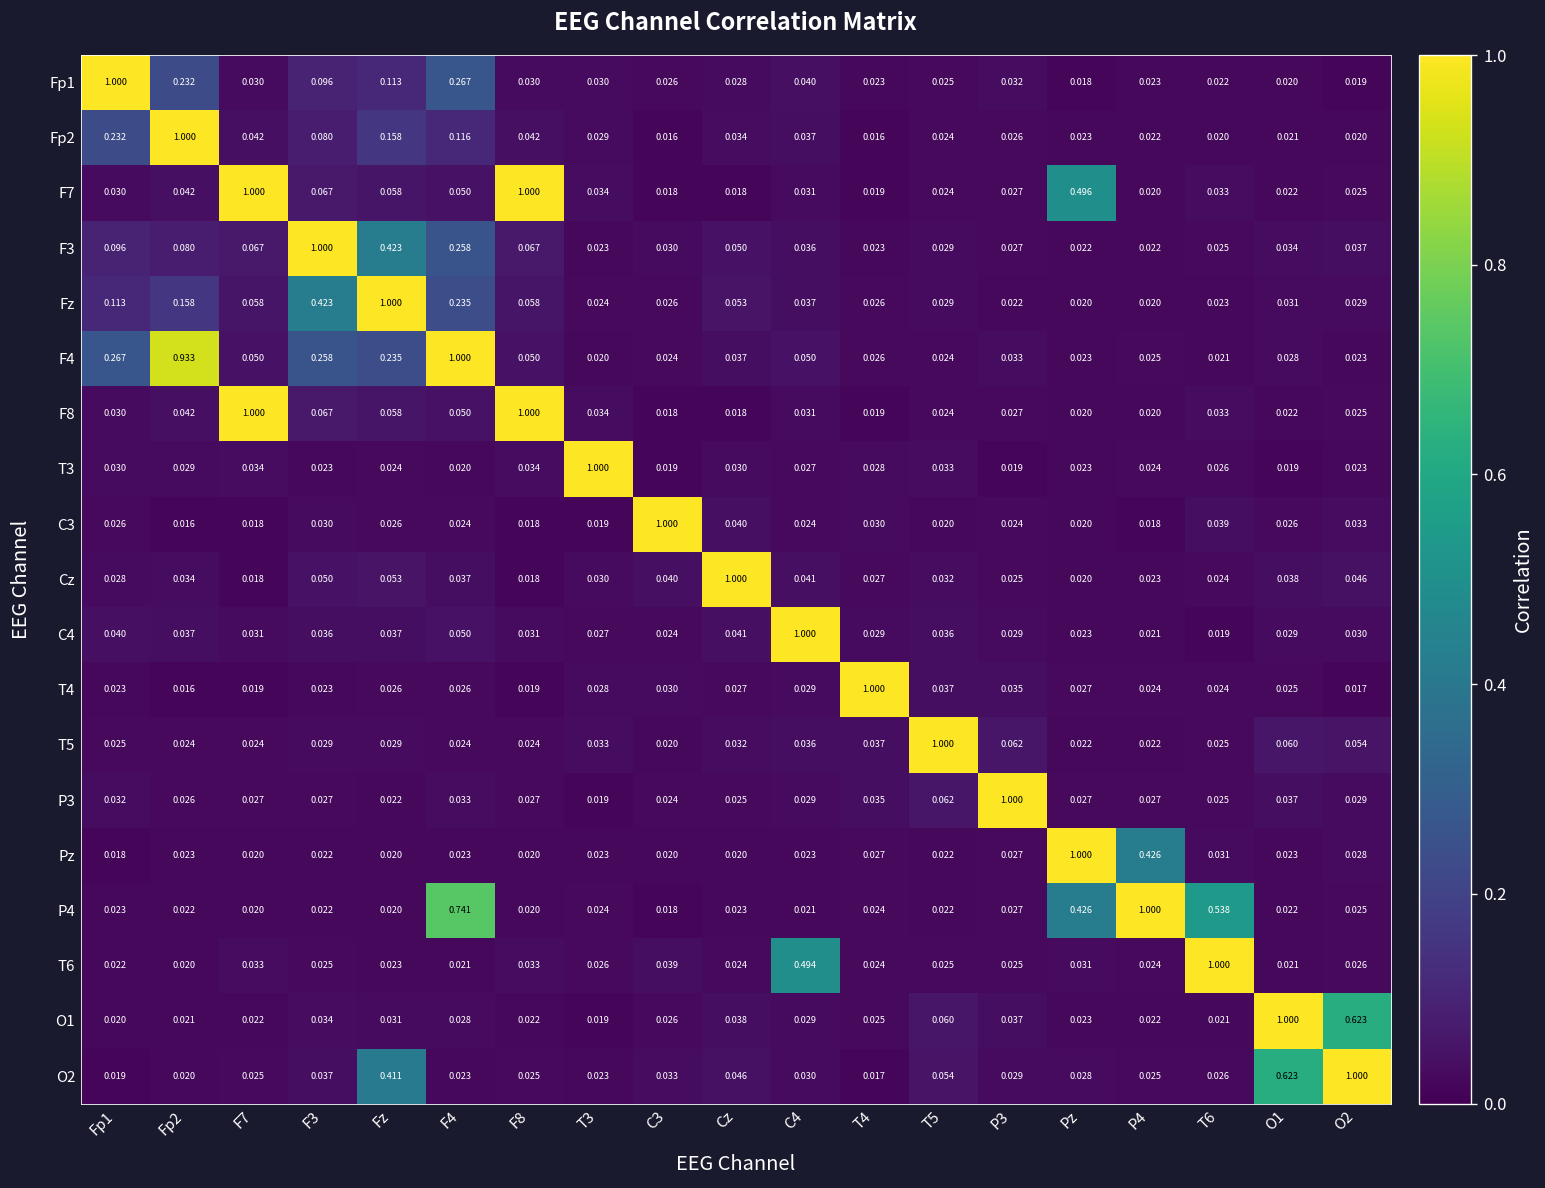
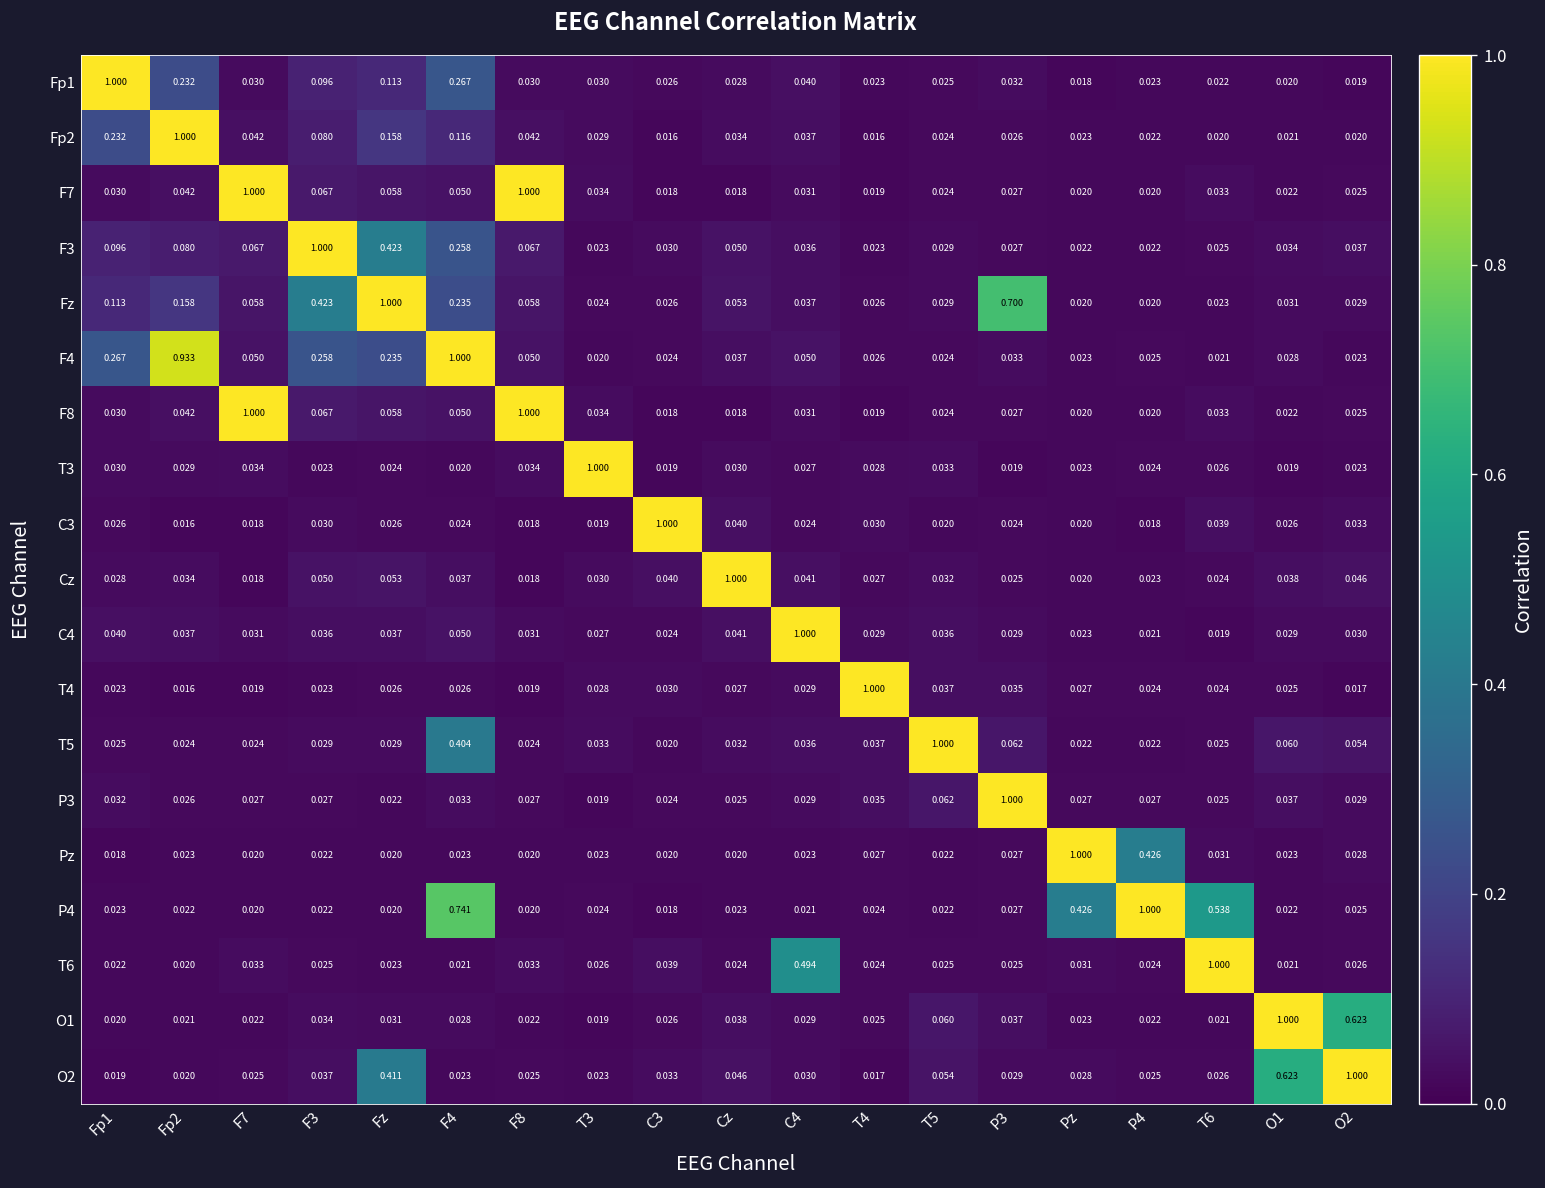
  {
    "F7": {
      "Fp1": 0.030,
      "Fp2": 0.042,
      "F7": 1.000,
      "F3": 0.067,
      "Fz": 0.058,
      "F4": 0.050,
      "F8": 1.000,
      "T3": 0.034,
      "C3": 0.018,
      "Cz": 0.018,
      "C4": 0.031,
      "T4": 0.019,
      "T5": 0.024,
      "P3": 0.027,
-     "Pz": 0.496,
+     "Pz": 0.020,
      "P4": 0.020,
      "T6": 0.033,
      "O1": 0.022,
      "O2": 0.025
    },
    "Fz": {
      "Fp1": 0.113,
      "Fp2": 0.158,
      "F7": 0.058,
      "F3": 0.423,
      "Fz": 1.000,
      "F4": 0.235,
      "F8": 0.058,
      "T3": 0.024,
      "C3": 0.026,
      "Cz": 0.053,
      "C4": 0.037,
      "T4": 0.026,
      "T5": 0.029,
-     "P3": 0.022,
+     "P3": 0.700,
      "Pz": 0.020,
      "P4": 0.020,
      "T6": 0.023,
      "O1": 0.031,
      "O2": 0.029
    },
    "T5": {
      "Fp1": 0.025,
      "Fp2": 0.024,
      "F7": 0.024,
      "F3": 0.029,
      "Fz": 0.029,
-     "F4": 0.024,
+     "F4": 0.404,
      "F8": 0.024,
      "T3": 0.033,
      "C3": 0.020,
      "Cz": 0.032,
      "C4": 0.036,
      "T4": 0.037,
      "T5": 1.000,
      "P3": 0.062,
      "Pz": 0.022,
      "P4": 0.022,
      "T6": 0.025,
      "O1": 0.060,
      "O2": 0.054
    }
  }
